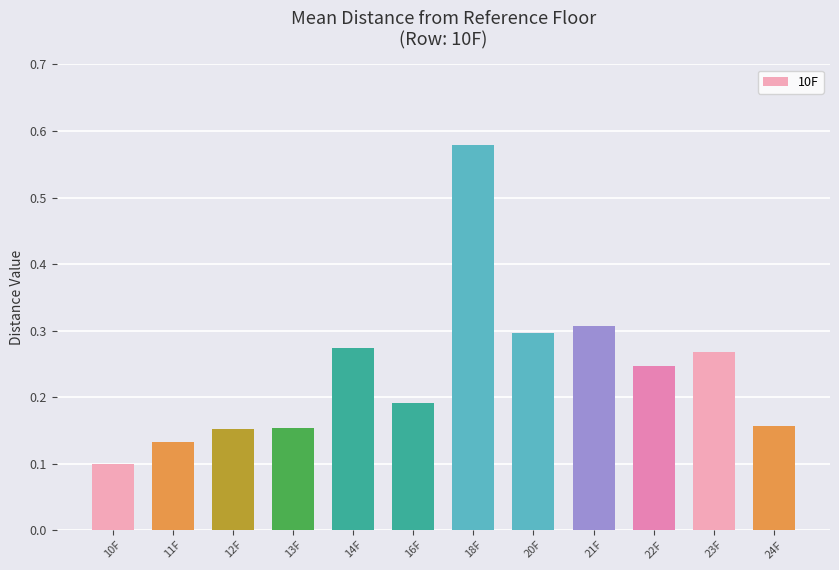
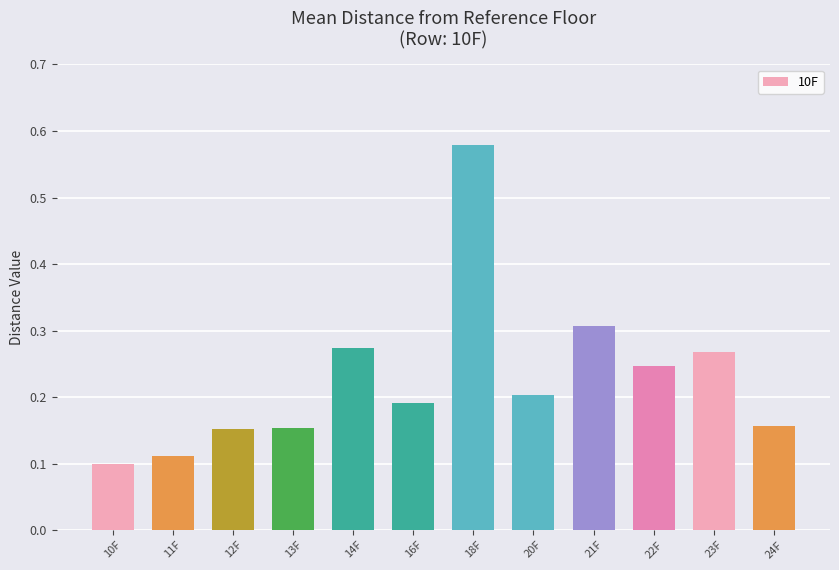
  {
    "10F": 0.10,
-   "11F": 0.13,
+   "11F": 0.11,
    "12F": 0.15,
    "13F": 0.15,
    "14F": 0.27,
    "16F": 0.19,
    "18F": 0.58,
-   "20F": 0.30,
+   "20F": 0.20,
    "21F": 0.31,
    "22F": 0.25,
    "23F": 0.27,
    "24F": 0.16
  }
